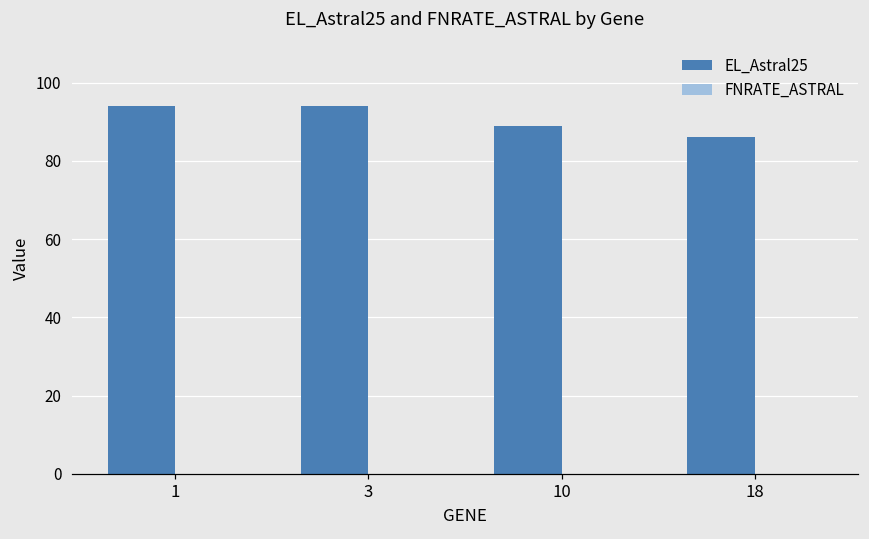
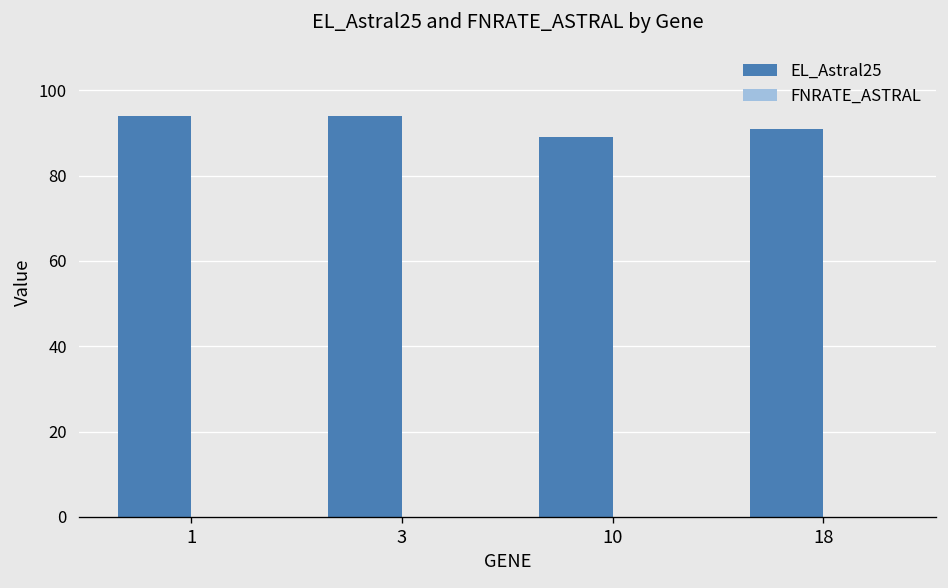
  {
    "EL_Astral25": {
      "1": 94,
      "3": 94,
      "10": 89,
-     "18": 86
+     "18": 91
    },
    "FNRATE_ASTRAL": {
      "1": 0,
      "3": 0,
      "10": 0,
      "18": 0
    }
  }
